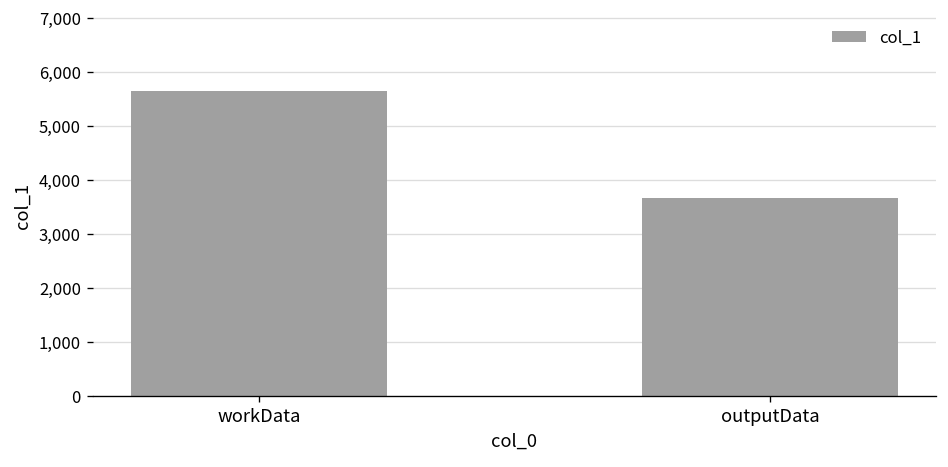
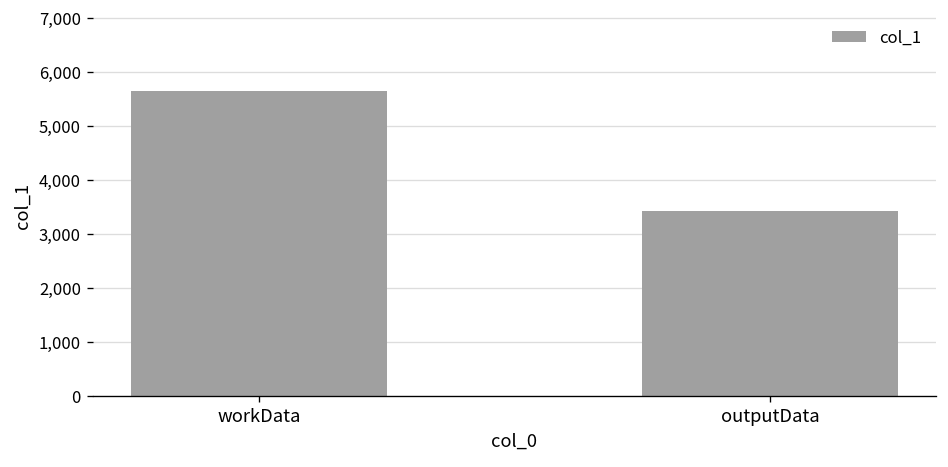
  {
    "workData": "5,700",
-   "outputData": "3,700"
+   "outputData": "3,400"
  }
